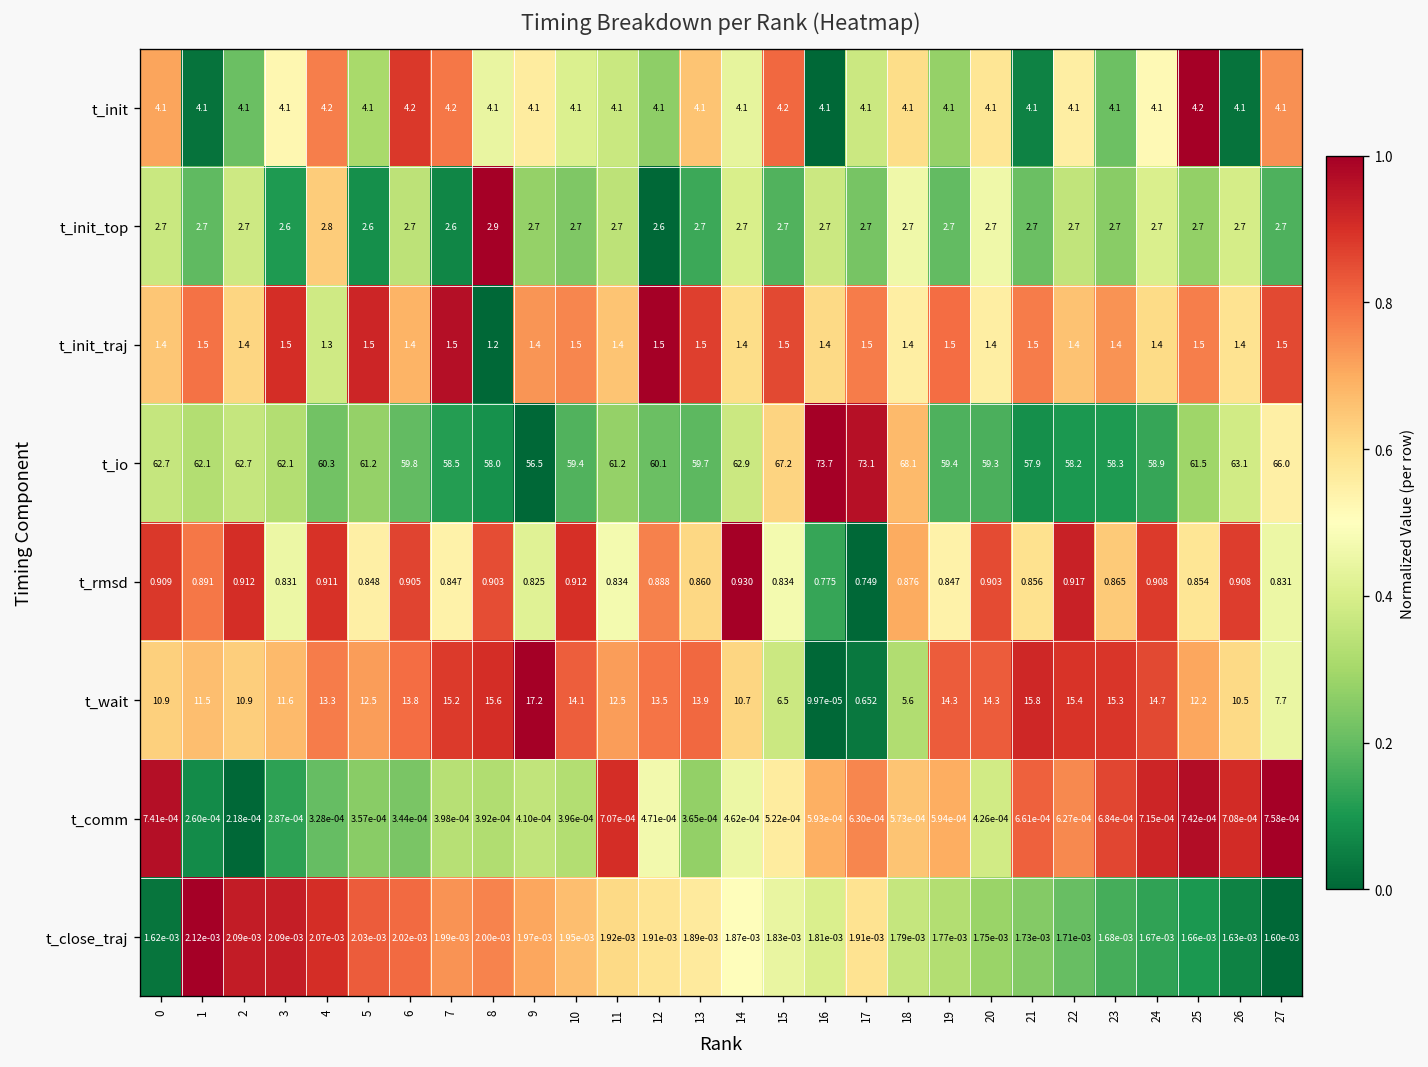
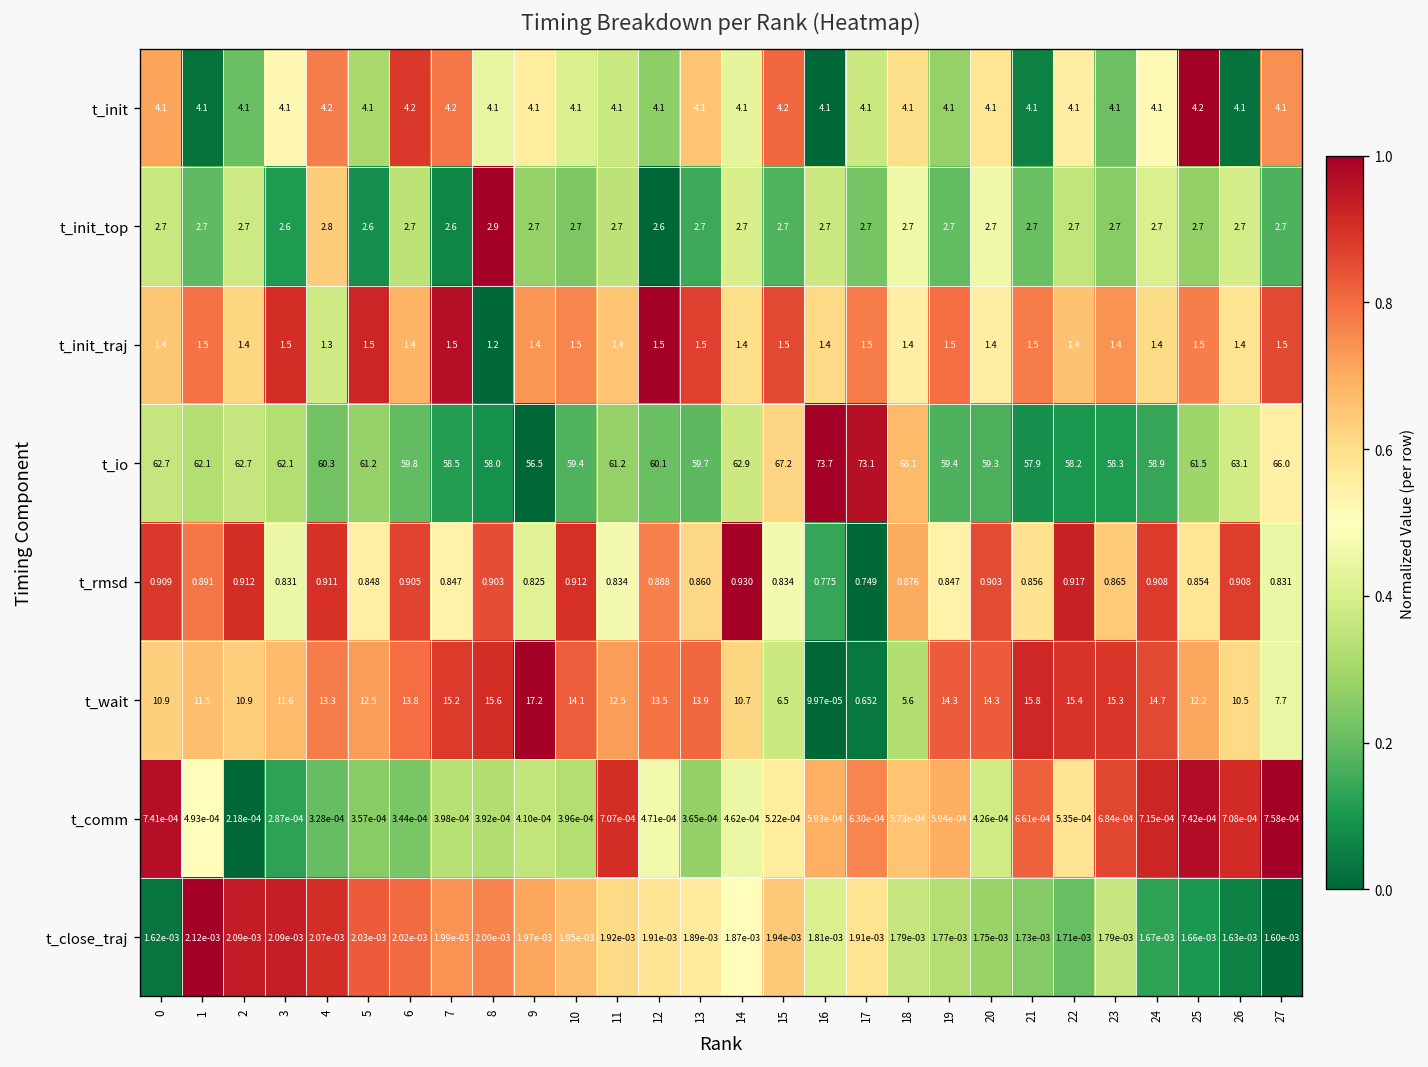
  {
    "t_comm": {
      "0": "7.41e-04",
-     "1": "2.60e-04",
+     "1": "4.93e-04",
      "2": "2.18e-04",
      "3": "2.87e-04",
      "4": "3.28e-04",
      "5": "3.57e-04",
      "6": "3.44e-04",
      "7": "3.98e-04",
      "8": "3.92e-04",
      "9": "4.10e-04",
      "10": "3.96e-04",
      "11": "7.07e-04",
      "12": "4.71e-04",
      "13": "3.65e-04",
      "14": "4.62e-04",
      "15": "5.22e-04",
      "16": "5.93e-04",
      "17": "6.30e-04",
      "18": "5.73e-04",
      "19": "5.94e-04",
      "20": "4.26e-04",
      "21": "6.61e-04",
-     "22": "6.27e-04",
+     "22": "5.35e-04",
      "23": "6.84e-04",
      "24": "7.15e-04",
      "25": "7.42e-04",
      "26": "7.08e-04",
      "27": "7.58e-04"
    },
    "t_close_traj": {
      "0": "1.62e-03",
      "1": "2.12e-03",
      "2": "2.09e-03",
      "3": "2.09e-03",
      "4": "2.07e-03",
      "5": "2.03e-03",
      "6": "2.02e-03",
      "7": "1.99e-03",
      "8": "2.00e-03",
      "9": "1.97e-03",
      "10": "1.95e-03",
      "11": "1.92e-03",
      "12": "1.91e-03",
      "13": "1.89e-03",
      "14": "1.87e-03",
-     "15": "1.83e-03",
+     "15": "1.94e-03",
      "16": "1.81e-03",
      "17": "1.91e-03",
      "18": "1.79e-03",
      "19": "1.77e-03",
      "20": "1.75e-03",
      "21": "1.73e-03",
      "22": "1.71e-03",
-     "23": "1.68e-03",
+     "23": "1.79e-03",
      "24": "1.67e-03",
      "25": "1.66e-03",
      "26": "1.63e-03",
      "27": "1.60e-03"
    }
  }
